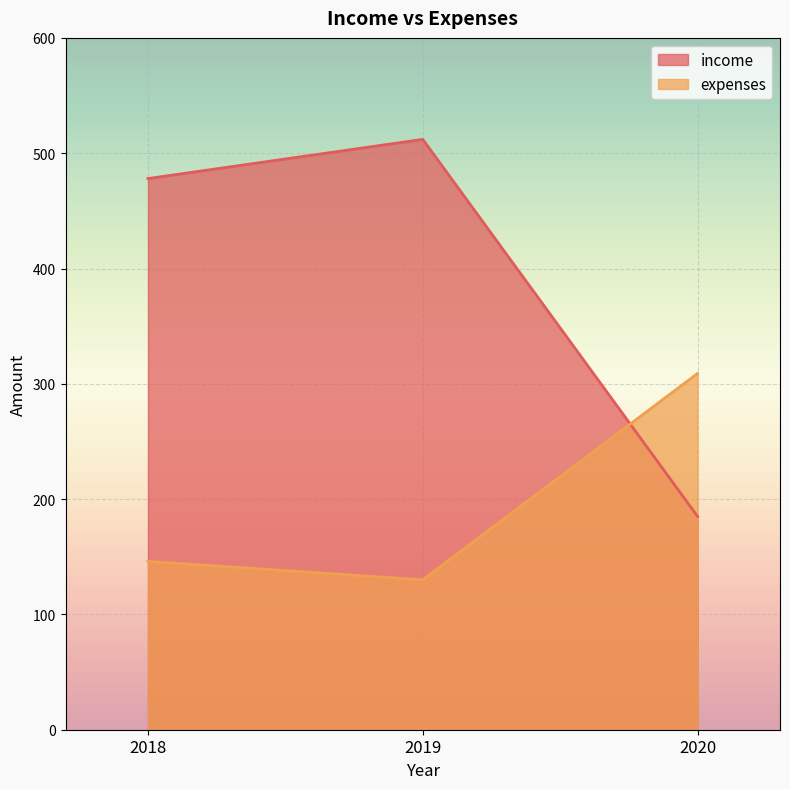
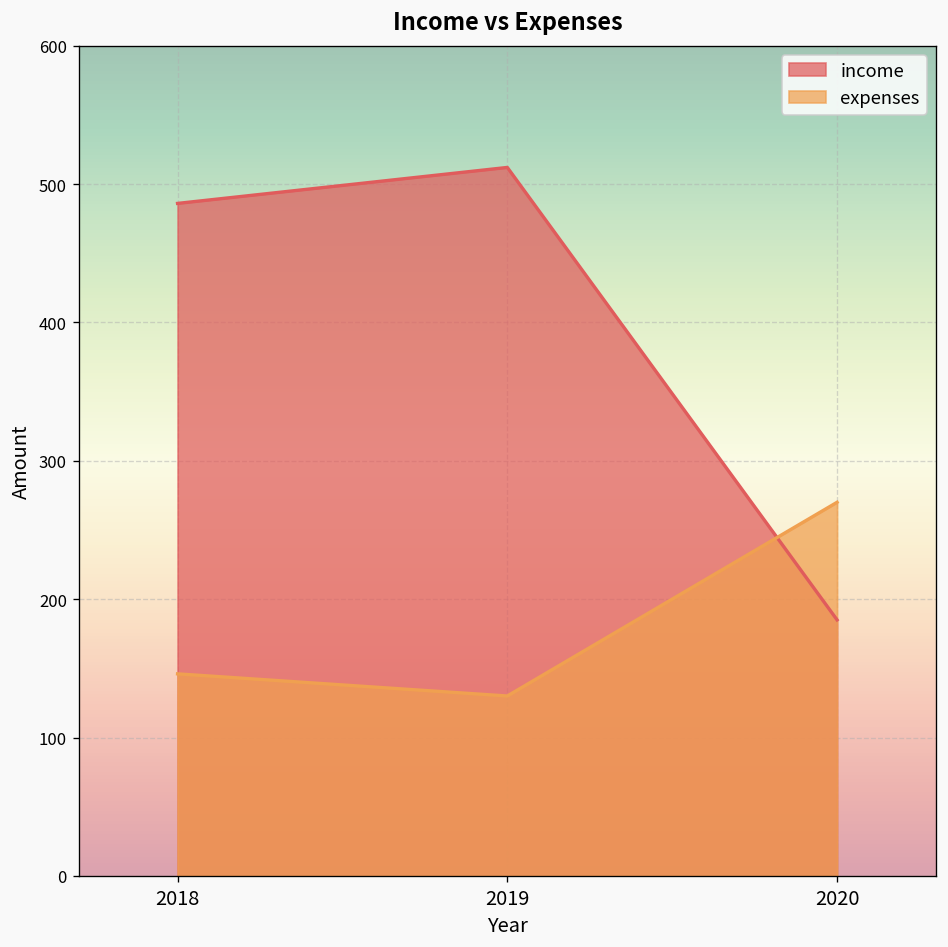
  {
    "income": {
-     "2018": 478,
+     "2018": 486,
      "2019": 512,
      "2020": 185
    },
    "expenses": {
      "2018": 146,
      "2019": 130,
-     "2020": 309
+     "2020": 270
    }
  }
